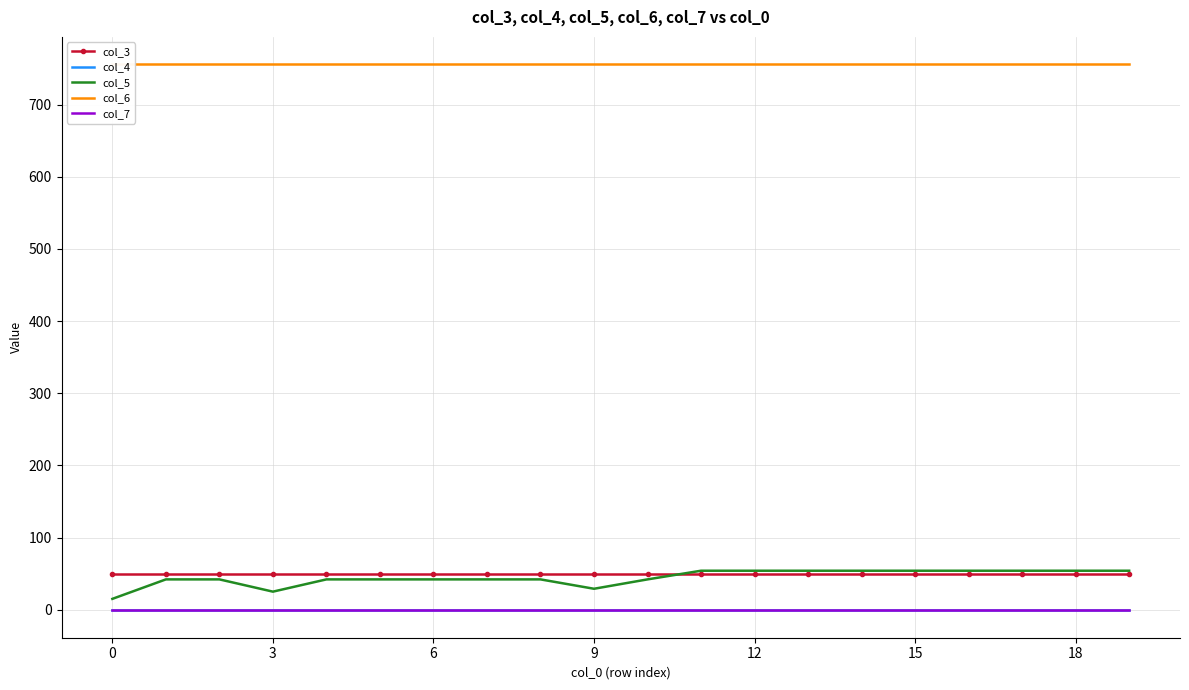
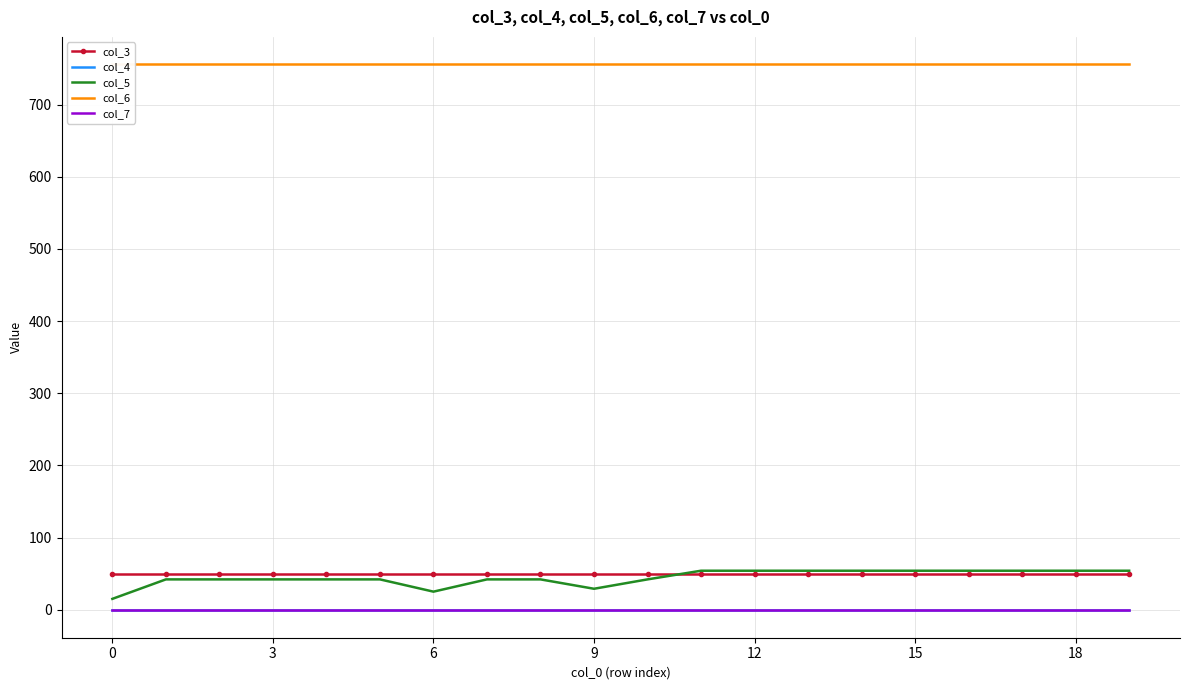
  {
    "col_3": {
      "0": 50,
      "3": 50,
      "6": 50,
      "9": 50,
      "12": 50,
      "15": 50,
      "18": 50
    },
    "col_7": {
      "0": 0,
      "3": 0,
      "6": 0,
      "9": 0,
      "12": 0,
      "15": 0,
      "18": 0
    },
    "col_5": {
      "0": 20,
-     "3": 30,
-     "6": 40,
+     "3": 40,
+     "6": 30,
      "9": 30,
      "12": 50,
      "15": 50,
      "18": 50
    },
    "col_6": {
      "3": 760,
      "6": 760,
      "9": 760,
      "12": 760,
      "15": 760,
      "18": 760
    }
  }
